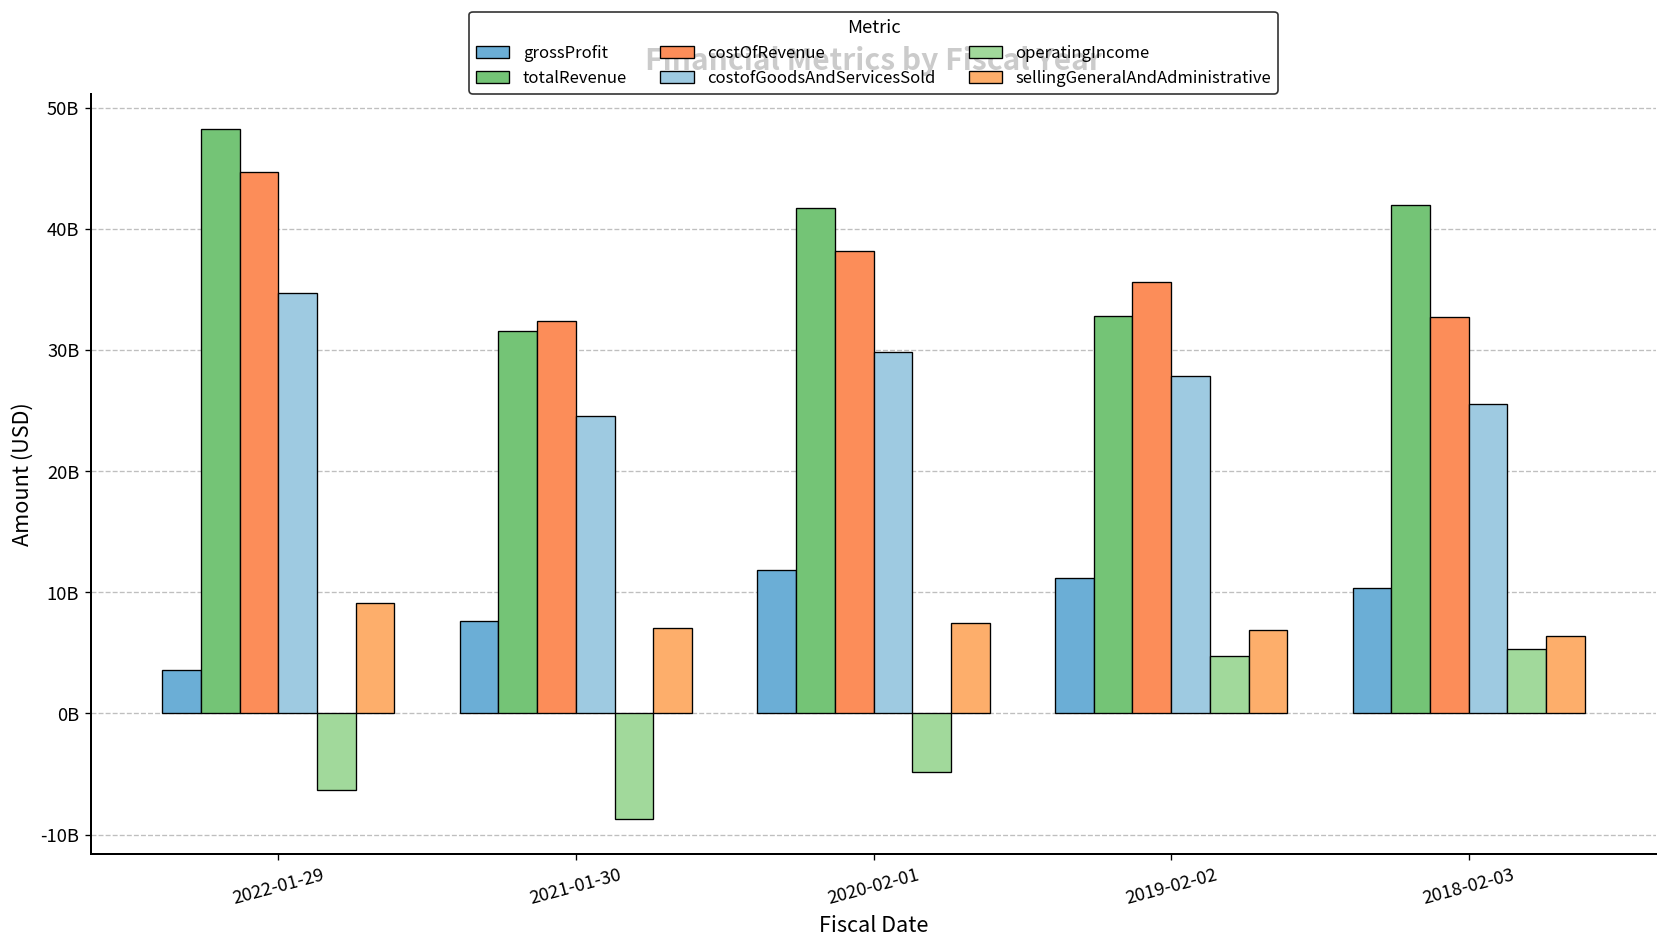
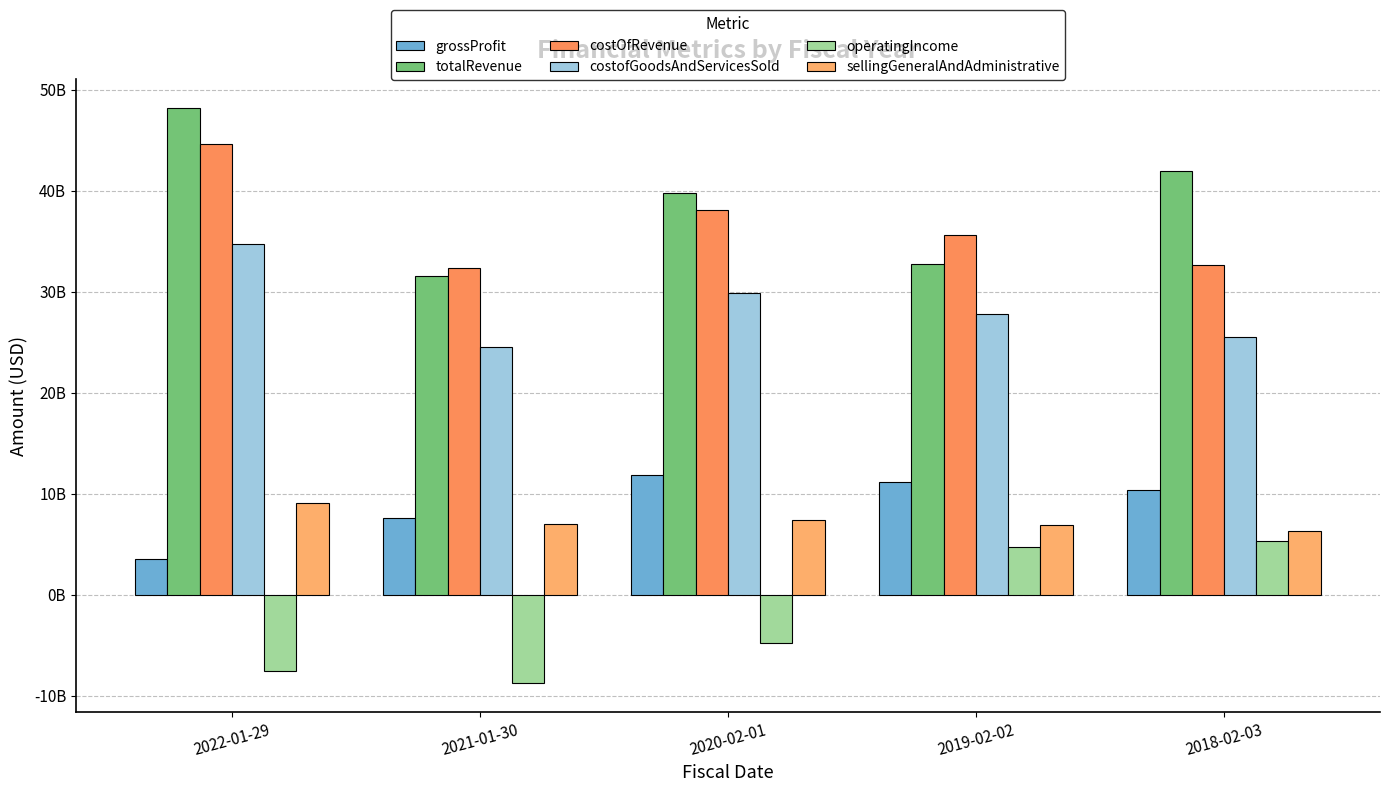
  {
    "totalRevenue": {
      "2022-01-29": 48200000000,
      "2021-01-30": 31600000000,
-     "2020-02-01": 41700000000,
+     "2020-02-01": 39800000000,
      "2019-02-02": 32800000000,
      "2018-02-03": 41900000000
    },
    "operatingIncome": {
-     "2022-01-29": -6400000000,
+     "2022-01-29": -7500000000,
      "2021-01-30": -8700000000,
      "2020-02-01": -4800000000,
      "2019-02-02": 4800000000,
      "2018-02-03": 5300000000
    }
  }
